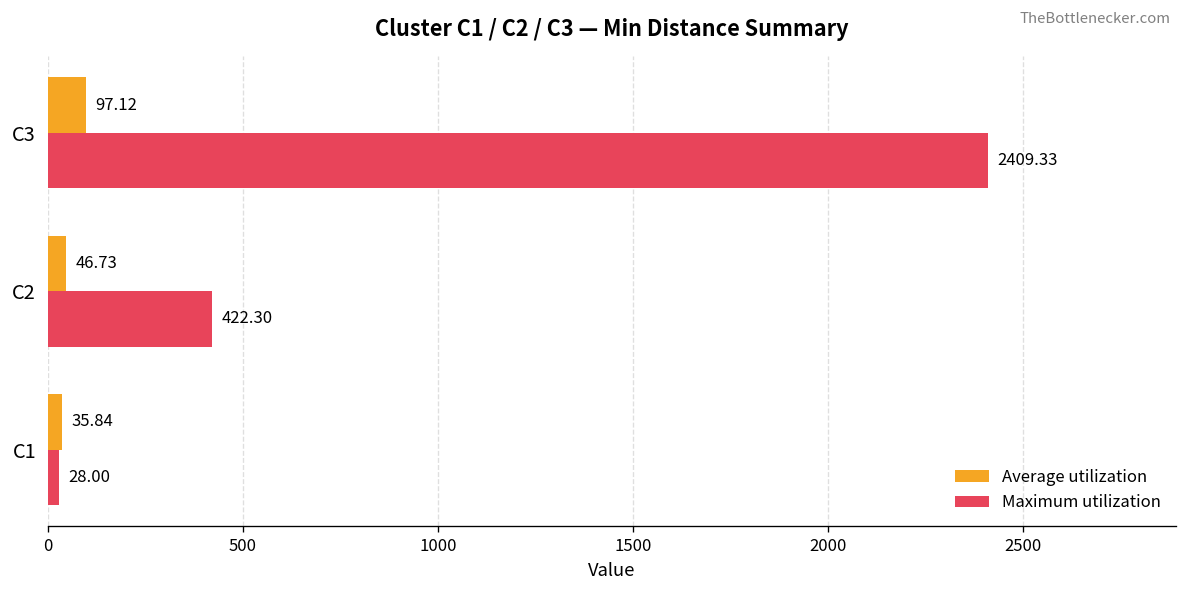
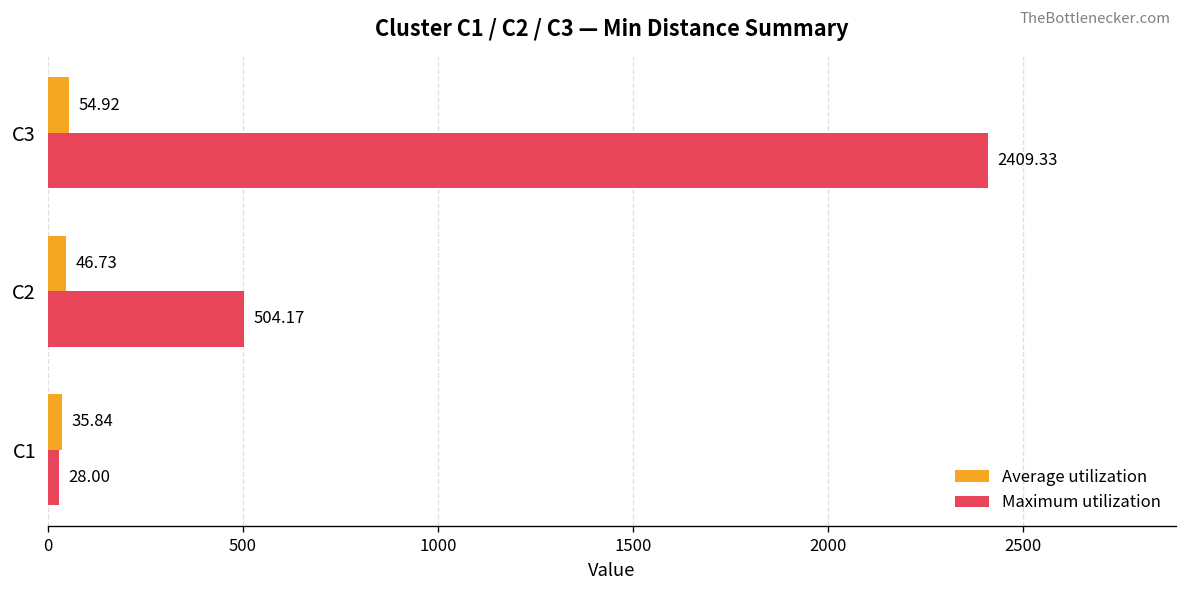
  {
    "Average utilization": {
-     "C3": 97.12,
+     "C3": 54.92,
      "C2": 46.73,
      "C1": 35.84
    },
    "Maximum utilization": {
      "C3": 2409.33,
-     "C2": 422.30,
+     "C2": 504.17,
      "C1": 28.00
    }
  }
